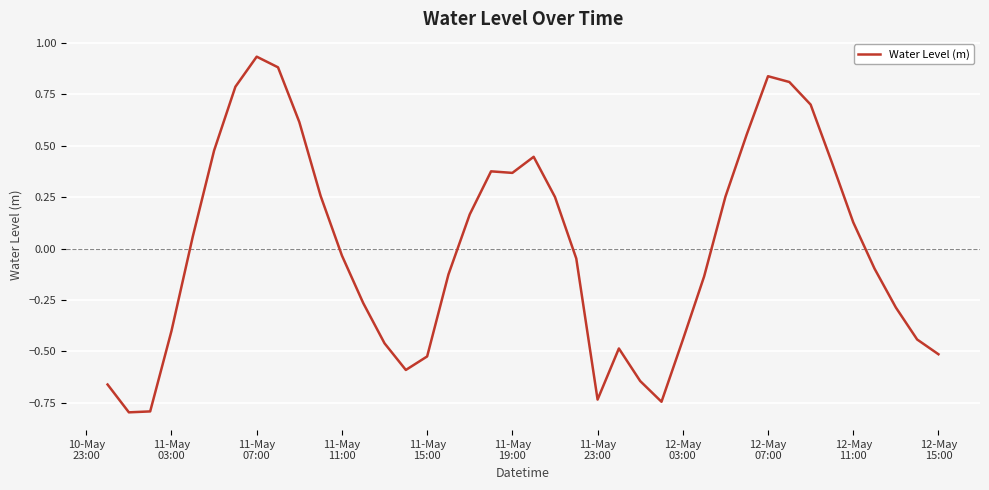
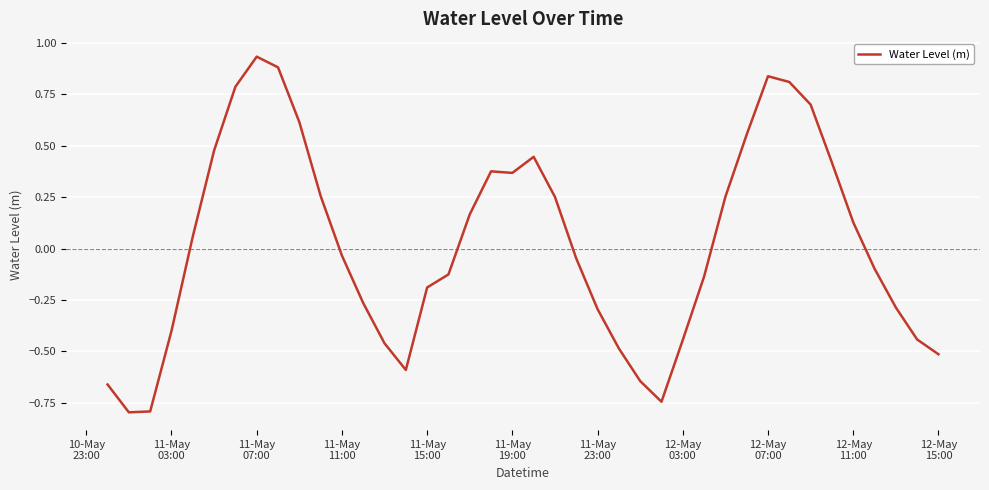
  {
    "11-May 03:00": -0.40,
    "11-May 07:00": 0.93,
    "11-May 11:00": -0.03,
-   "11-May 15:00": -0.52,
+   "11-May 15:00": -0.19,
    "11-May 19:00": 0.37,
-   "11-May 23:00": -0.73,
+   "11-May 23:00": -0.29,
    "12-May 03:00": -0.44,
    "12-May 07:00": 0.84,
    "12-May 11:00": 0.13,
    "12-May 15:00": -0.51
  }
